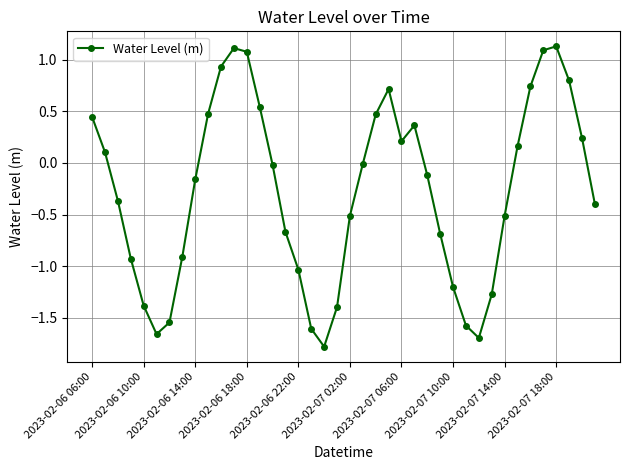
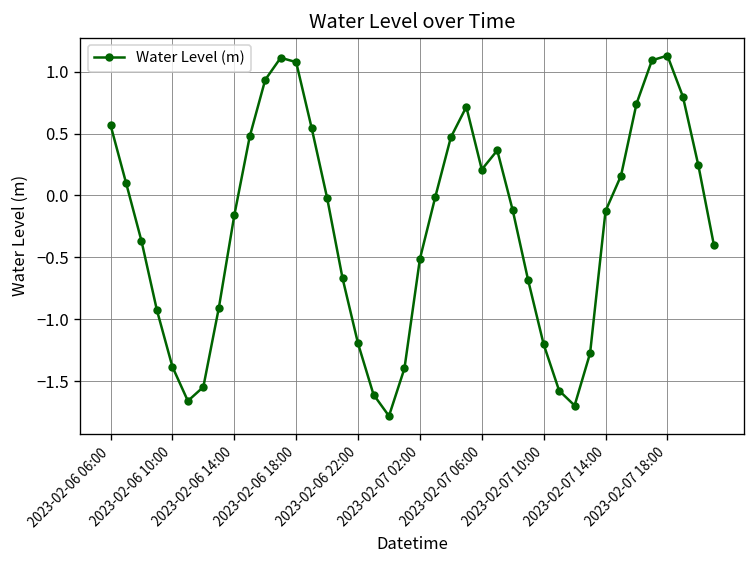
  {
-   "2023-02-06 06:00": 0.45,
+   "2023-02-06 06:00": 0.57,
    "2023-02-06 10:00": -1.38,
    "2023-02-06 14:00": -0.16,
    "2023-02-06 18:00": 1.08,
-   "2023-02-06 22:00": -1.03,
+   "2023-02-06 22:00": -1.19,
    "2023-02-07 02:00": -0.51,
    "2023-02-07 06:00": 0.21,
    "2023-02-07 10:00": -1.20,
-   "2023-02-07 14:00": -0.51,
+   "2023-02-07 14:00": -0.12,
    "2023-02-07 18:00": 1.13
  }
